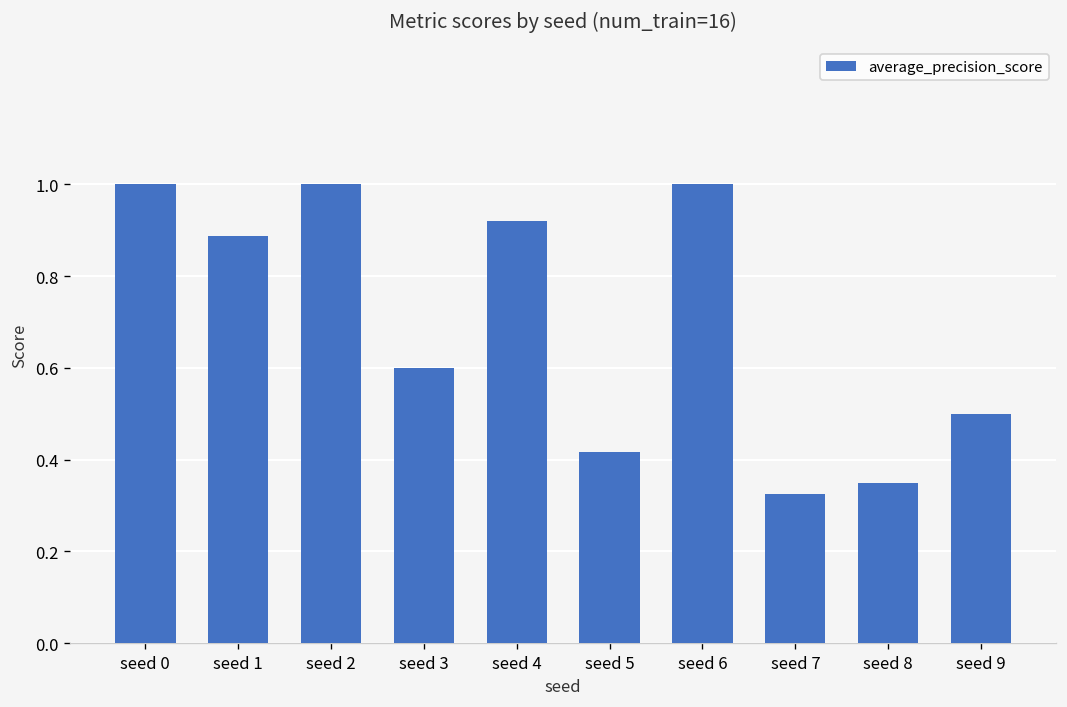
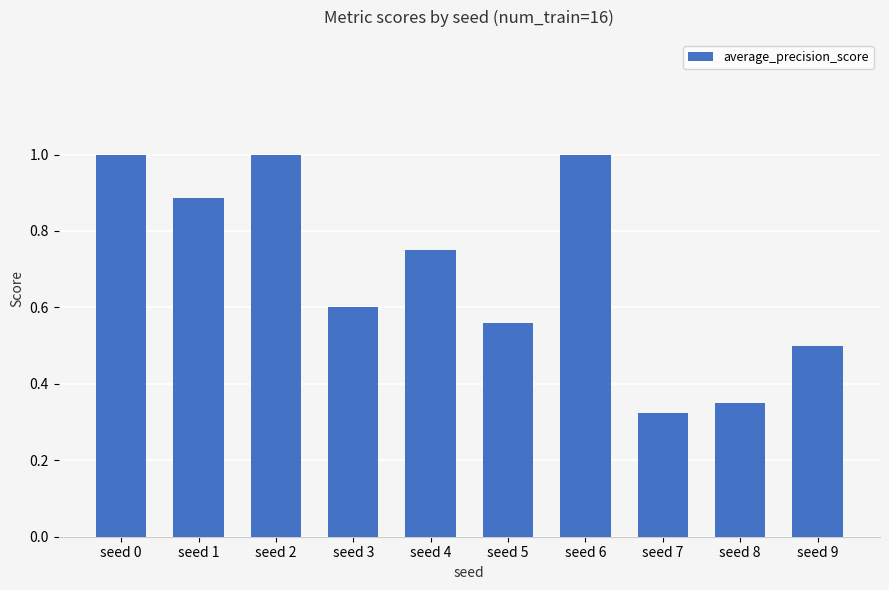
  {
    "seed 0": 1.00,
    "seed 1": 0.89,
    "seed 2": 1.00,
    "seed 3": 0.60,
-   "seed 4": 0.92,
-   "seed 5": 0.42,
+   "seed 4": 0.75,
+   "seed 5": 0.56,
    "seed 6": 1.00,
    "seed 7": 0.33,
    "seed 8": 0.35,
    "seed 9": 0.50
  }
